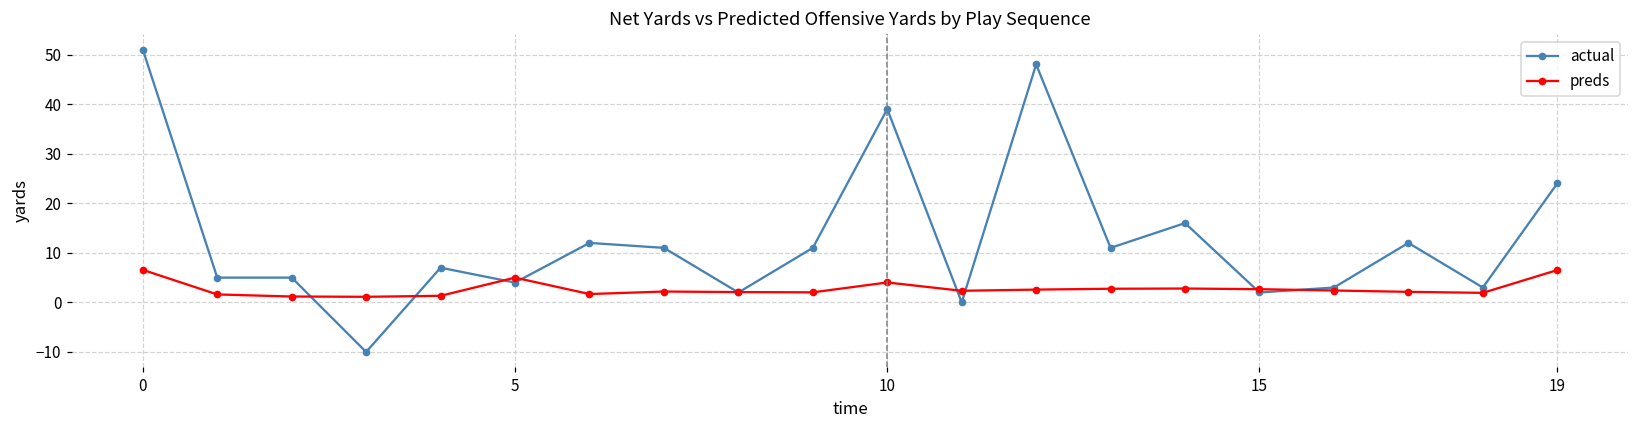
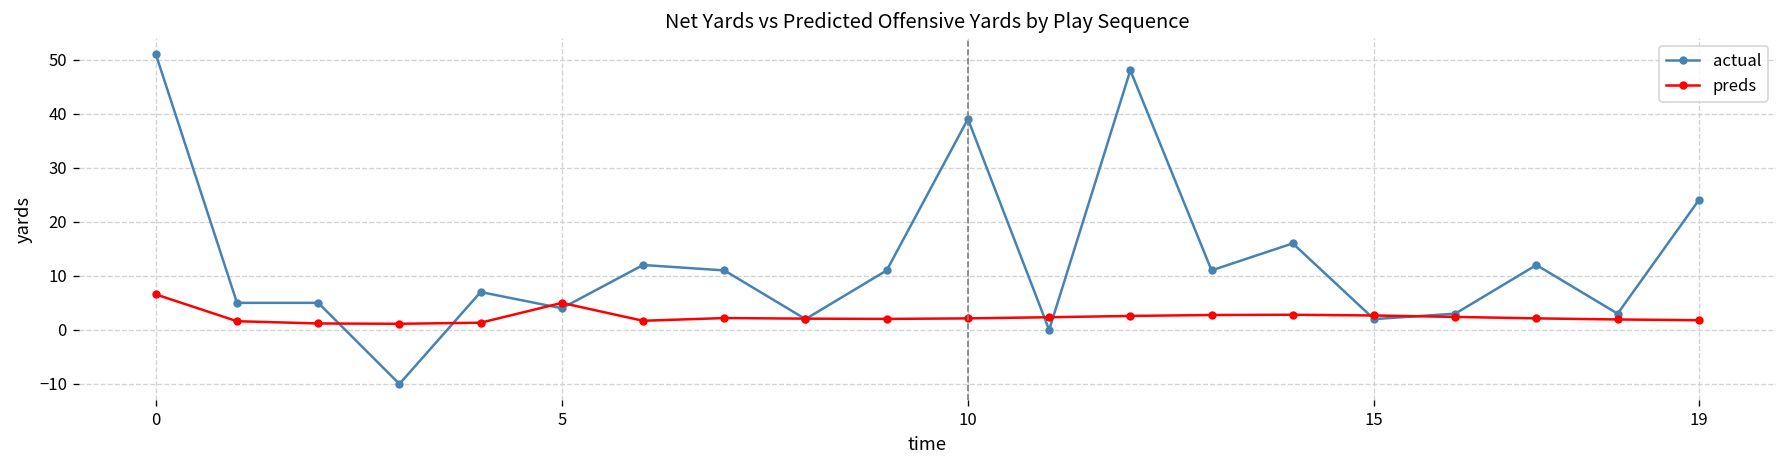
  {
    "actual": {
      "0": 51,
      "5": 4,
      "10": 39,
      "15": 2,
      "19": 24
    },
    "preds": {
      "0": 7,
      "5": 5,
-     "10": 4,
+     "10": 2,
      "15": 3,
-     "19": 7
+     "19": 2
    }
  }
